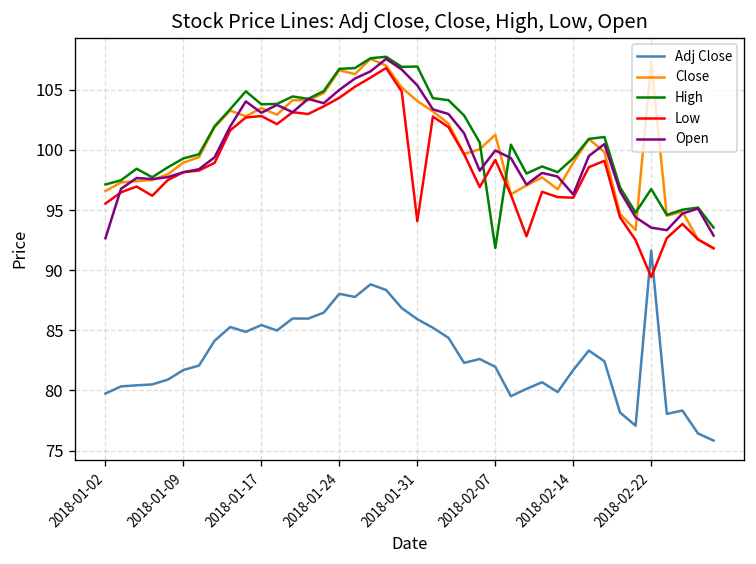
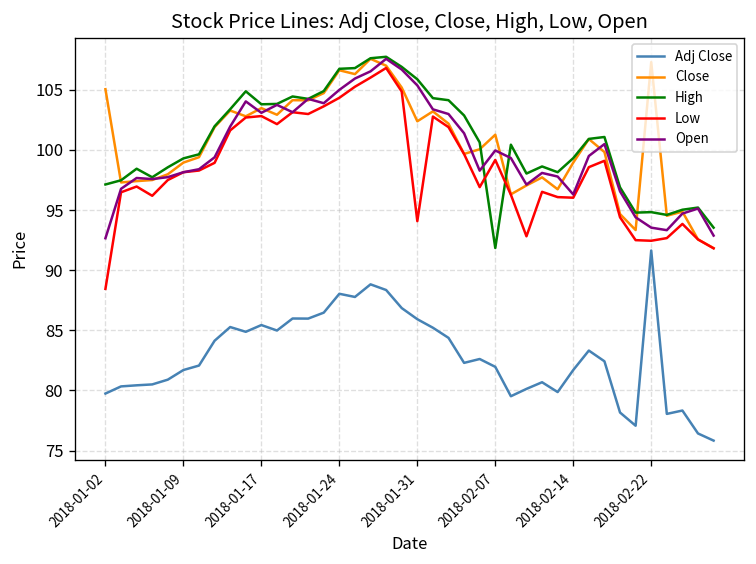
  {
    "Adj Close": {
      "2018-01-02": 79.7,
      "2018-01-09": 81.7,
      "2018-01-17": 85.4,
      "2018-01-24": 88.0,
      "2018-01-31": 85.9,
      "2018-02-07": 82.0,
      "2018-02-14": 81.7,
      "2018-02-22": 91.6
    },
    "Close": {
-     "2018-01-02": 96.6,
+     "2018-01-02": 105.1,
      "2018-01-09": 98.9,
      "2018-01-17": 103.5,
-     "2018-01-31": 104.1,
+     "2018-01-31": 102.4,
      "2018-02-07": 101.3,
      "2018-02-14": 98.9
    },
    "High": {
      "2018-01-02": 97.1,
      "2018-01-09": 99.3,
      "2018-01-17": 103.8,
-     "2018-01-31": 106.9,
+     "2018-01-31": 105.9,
      "2018-02-07": 91.8,
      "2018-02-14": 99.3,
-     "2018-02-22": 96.7
+     "2018-02-22": 94.8
    },
    "Low": {
-     "2018-01-02": 95.5,
+     "2018-01-02": 88.4,
      "2018-01-17": 102.8,
      "2018-01-24": 104.3,
      "2018-01-31": 94.1,
      "2018-02-07": 99.2,
      "2018-02-14": 96.0,
-     "2018-02-22": 89.4
+     "2018-02-22": 92.4
    },
    "Open": {
      "2018-01-02": 92.7,
      "2018-01-17": 103.1,
      "2018-01-24": 105.0,
      "2018-01-31": 105.4,
      "2018-02-07": 100.0,
      "2018-02-14": 96.3,
      "2018-02-22": 93.5
    }
  }
